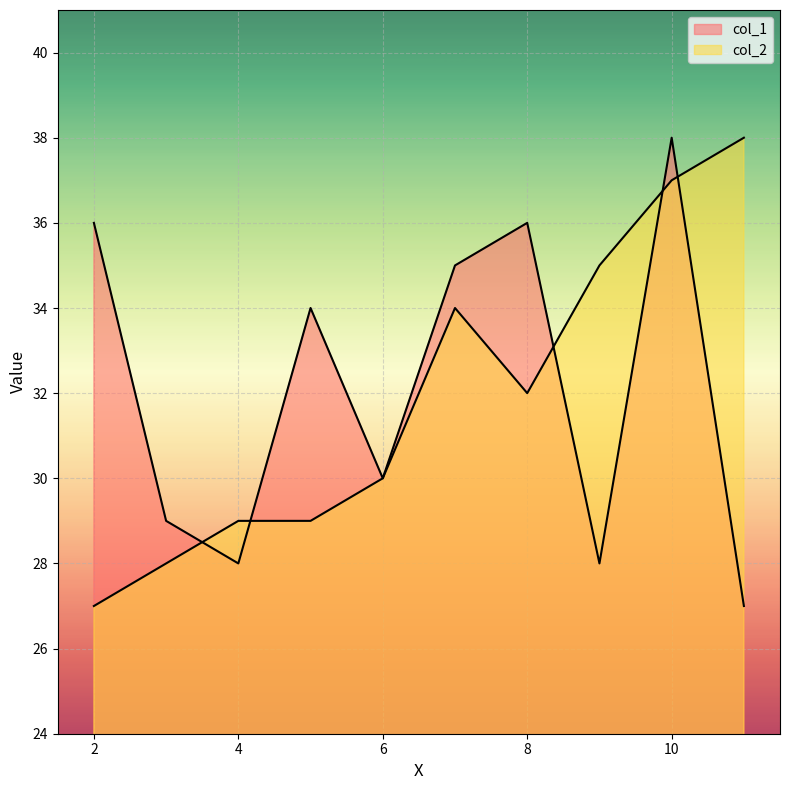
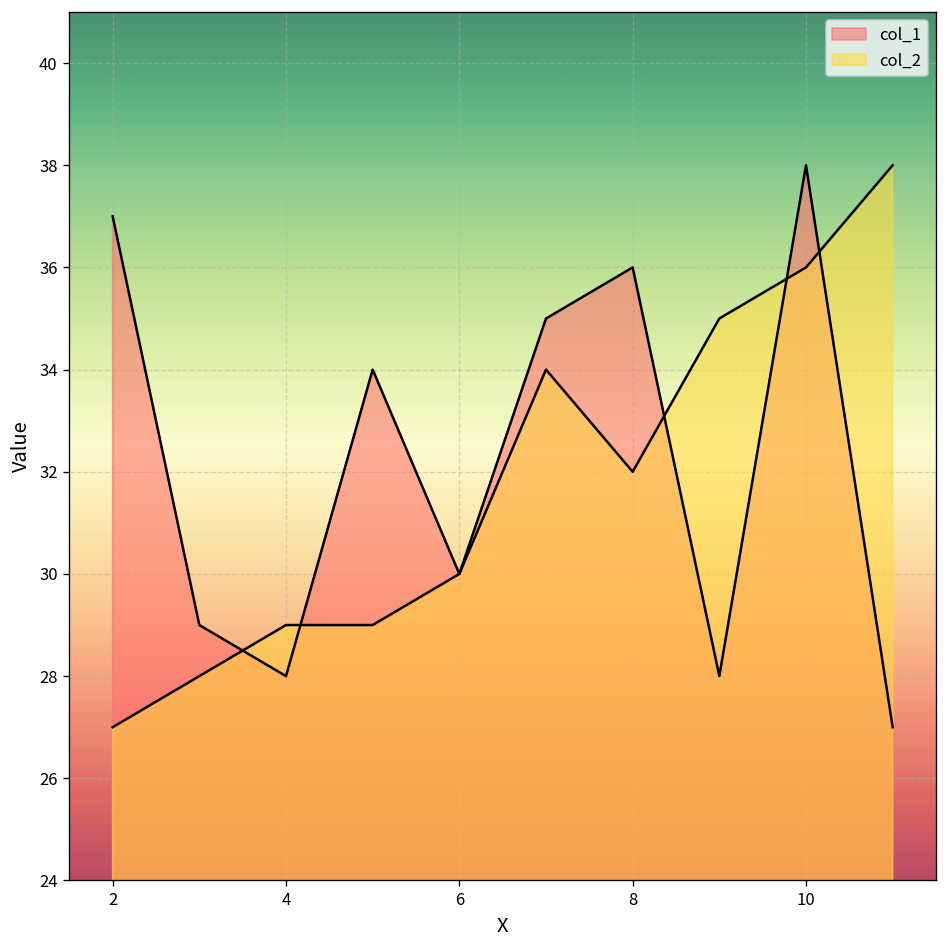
  {
    "col_1": {
-     "2": 36,
+     "2": 37,
      "4": 28,
      "8": 36,
      "10": 38
    },
    "col_2": {
      "2": 27,
      "4": 29,
      "8": 32,
-     "10": 37
+     "10": 36
    }
  }
